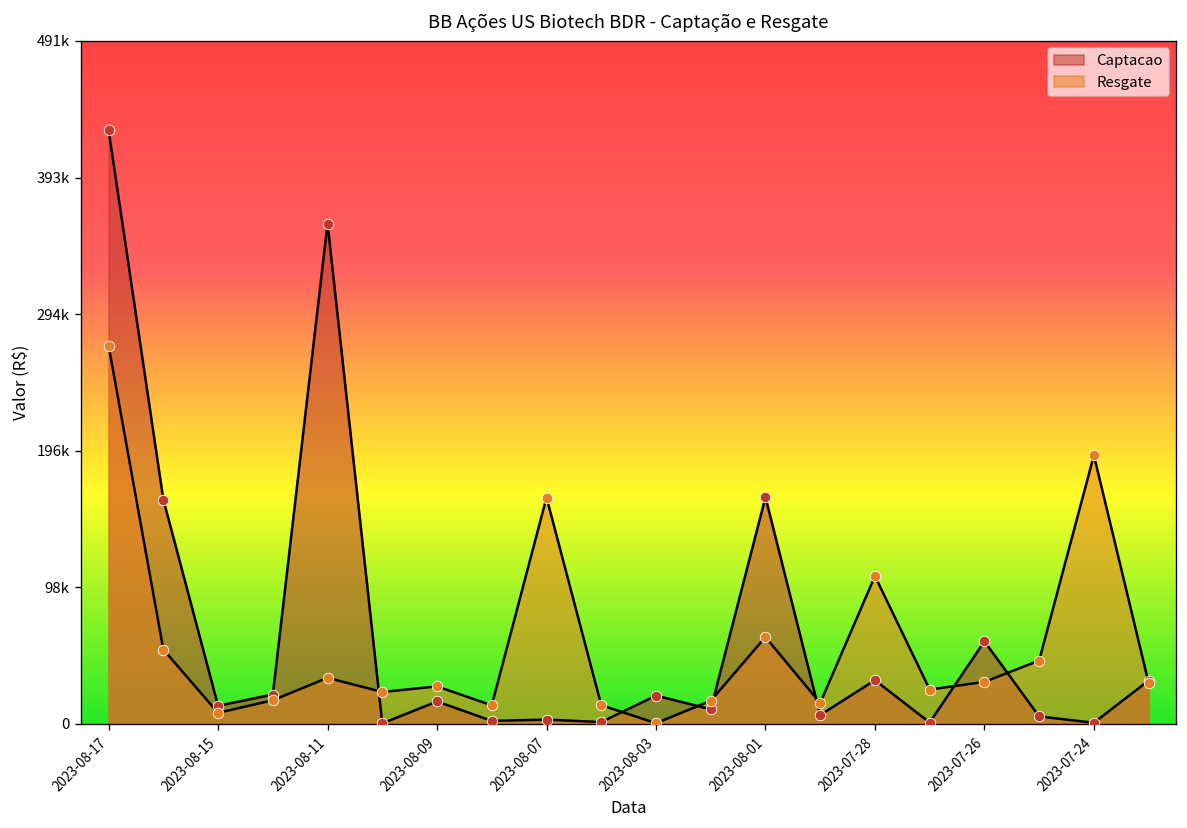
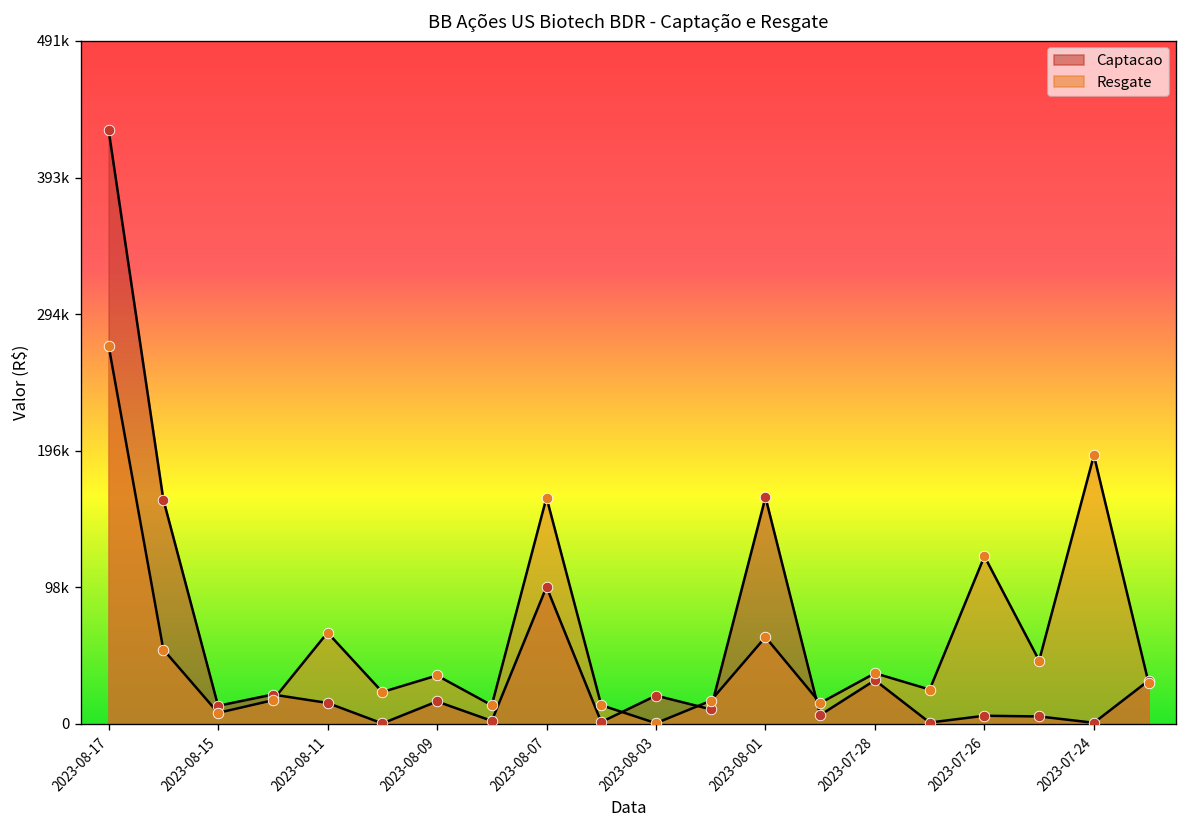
  {
    "Captacao": {
      "2023-08-17": 427000,
      "2023-08-15": 13000,
-     "2023-08-11": 360000,
+     "2023-08-11": 15000,
      "2023-08-09": 16000,
-     "2023-08-07": 3000,
+     "2023-08-07": 99000,
      "2023-08-03": 20000,
      "2023-08-01": 163000,
      "2023-07-28": 31000,
-     "2023-07-26": 59000,
+     "2023-07-26": 6000,
      "2023-07-24": 1000
    },
    "Resgate": {
      "2023-08-17": 272000,
      "2023-08-15": 8000,
-     "2023-08-11": 33000,
-     "2023-08-09": 27000,
+     "2023-08-11": 66000,
+     "2023-08-09": 35000,
      "2023-08-07": 163000,
      "2023-08-03": 0,
      "2023-08-01": 62000,
-     "2023-07-28": 106000,
-     "2023-07-26": 30000,
+     "2023-07-28": 36000,
+     "2023-07-26": 121000,
      "2023-07-24": 193000
    }
  }
